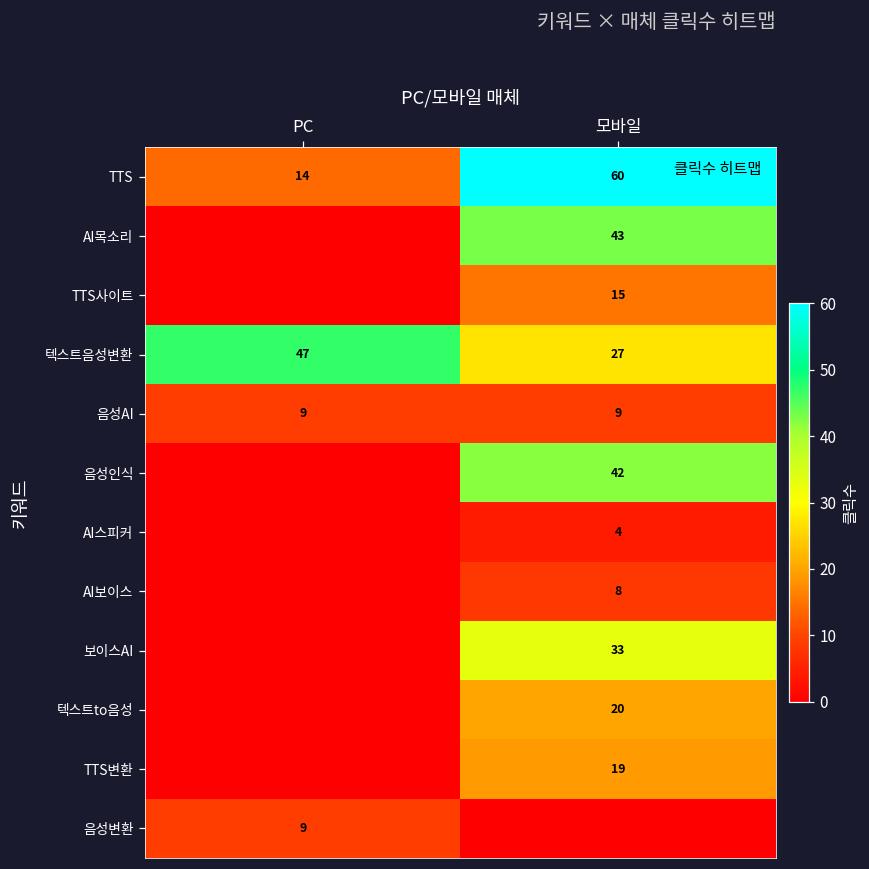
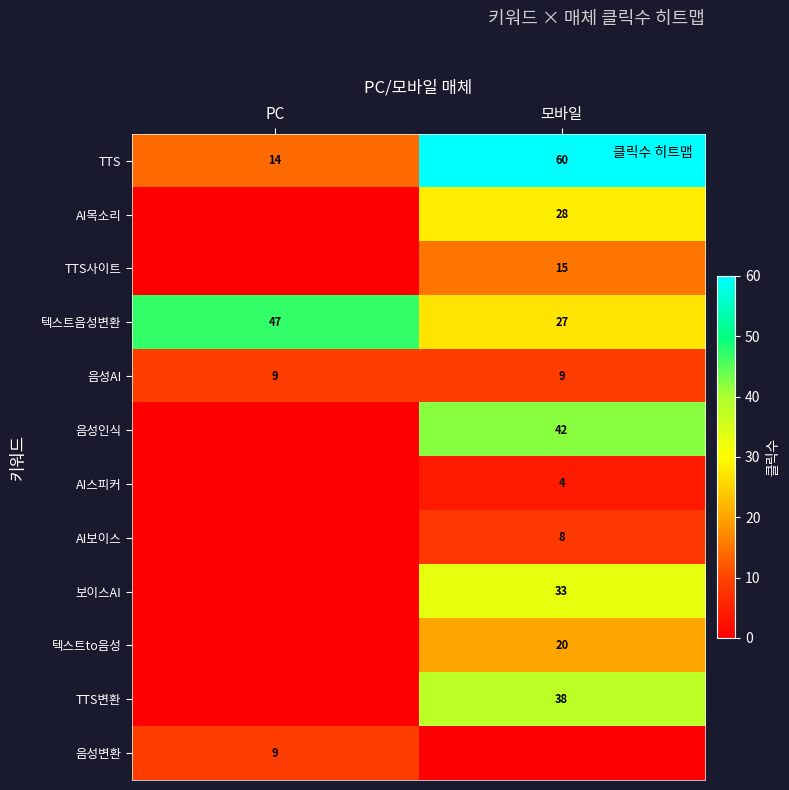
  {
    "TTS": {
      "PC": 14,
      "모바일": 60
    },
    "AI목소리": {
-     "모바일": 43
+     "모바일": 28
    },
    "TTS사이트": {
      "모바일": 15
    },
    "텍스트음성변환": {
      "PC": 47,
      "모바일": 27
    },
    "음성AI": {
      "PC": 9,
      "모바일": 9
    },
    "음성인식": {
      "모바일": 42
    },
    "AI스피커": {
      "모바일": 4
    },
    "AI보이스": {
      "모바일": 8
    },
    "보이스AI": {
      "모바일": 33
    },
    "텍스트to음성": {
      "모바일": 20
    },
    "TTS변환": {
-     "모바일": 19
+     "모바일": 38
    },
    "음성변환": {
      "PC": 9
    }
  }
